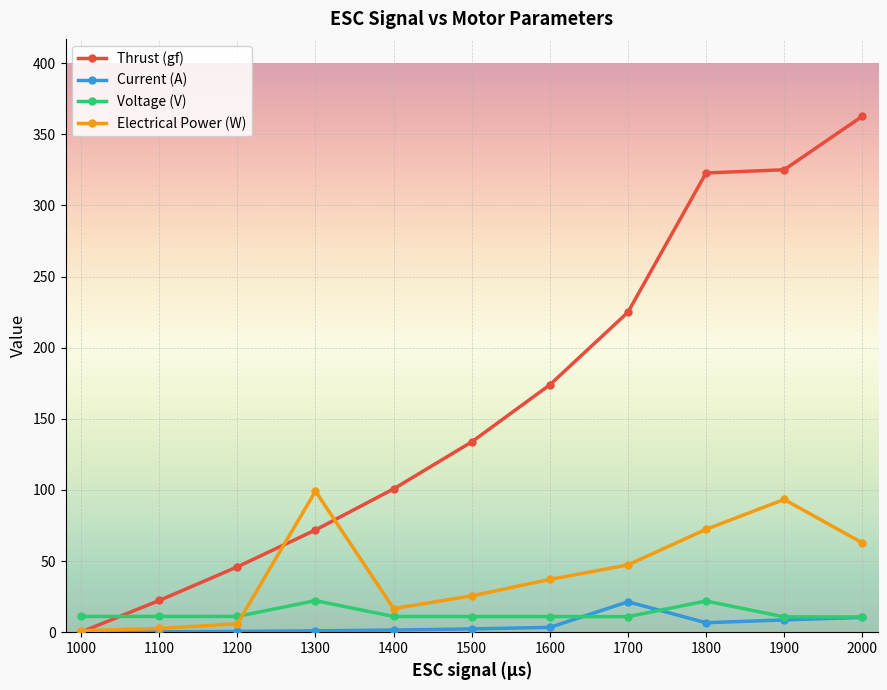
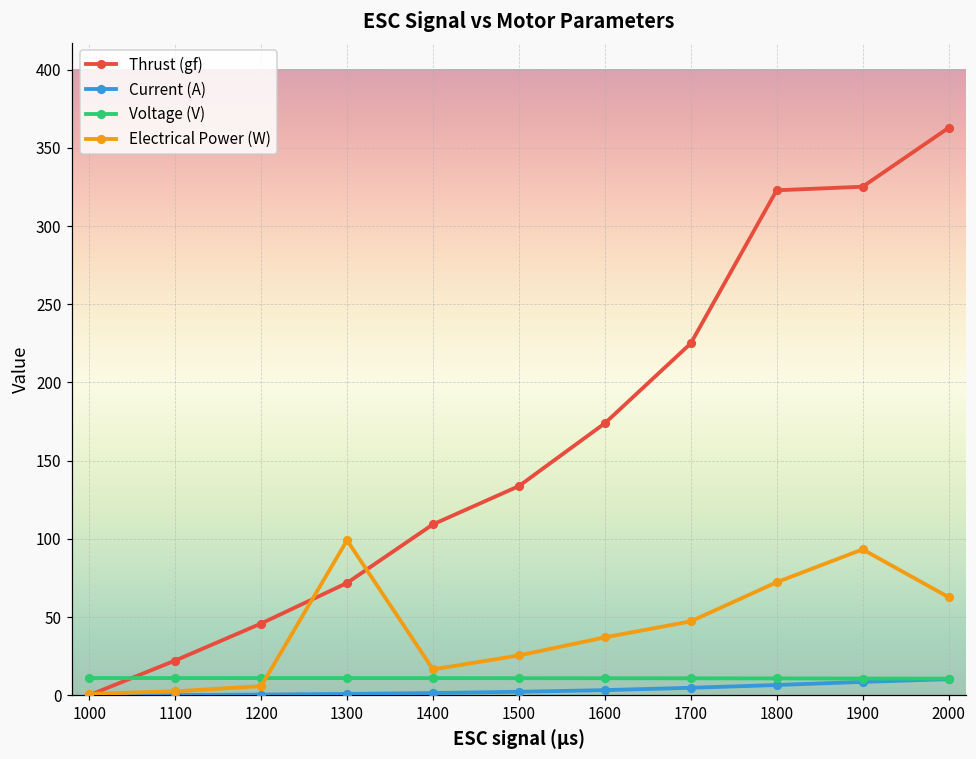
  {
    "Thrust (gf)": {
      "1100": 22,
      "1200": 46,
      "1300": 72,
-     "1400": 101,
+     "1400": 109,
      "1500": 134,
      "1600": 174,
      "1700": 225,
      "1800": 323,
      "1900": 325,
      "2000": 363
    },
    "Current (A)": {
      "1100": 0,
      "1200": 1,
      "1300": 1,
      "1400": 2,
      "1500": 2,
      "1600": 3,
-     "1700": 21,
+     "1700": 5,
      "1800": 7,
      "1900": 9
    },
    "Voltage (V)": {
      "1000": 11,
      "1100": 11,
      "1200": 11,
-     "1300": 22,
+     "1300": 11,
      "1400": 11,
      "1500": 11,
      "1600": 11,
      "1700": 11,
-     "1800": 22,
+     "1800": 11,
      "1900": 11
    },
    "Electrical Power (W)": {
      "1100": 3,
      "1200": 6,
      "1300": 99,
      "1400": 17,
      "1500": 26,
      "1600": 37,
      "1700": 47,
      "1800": 72,
      "1900": 93,
      "2000": 63
    }
  }
